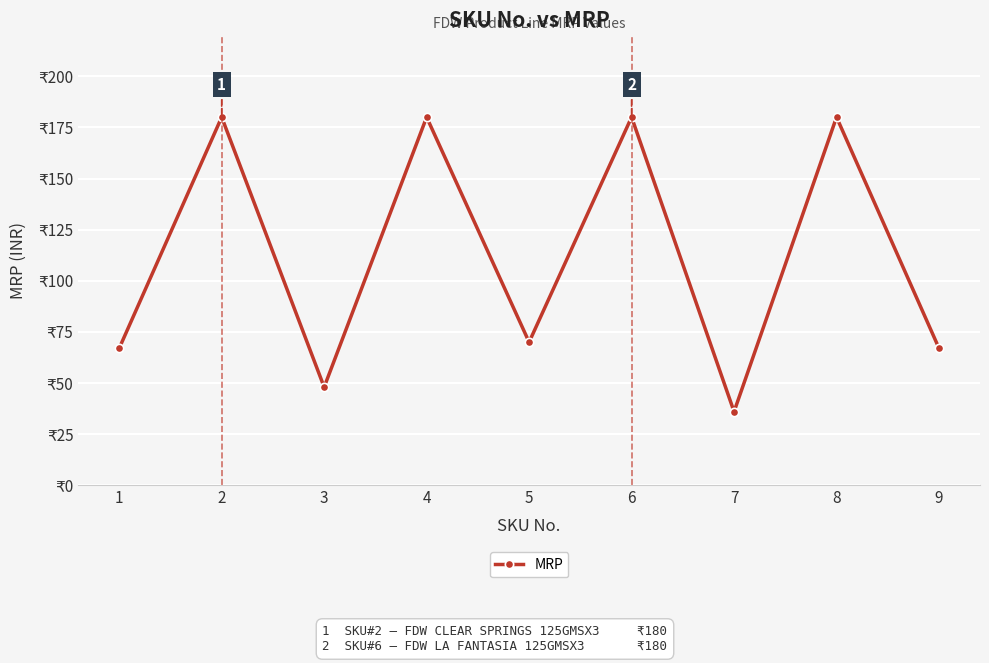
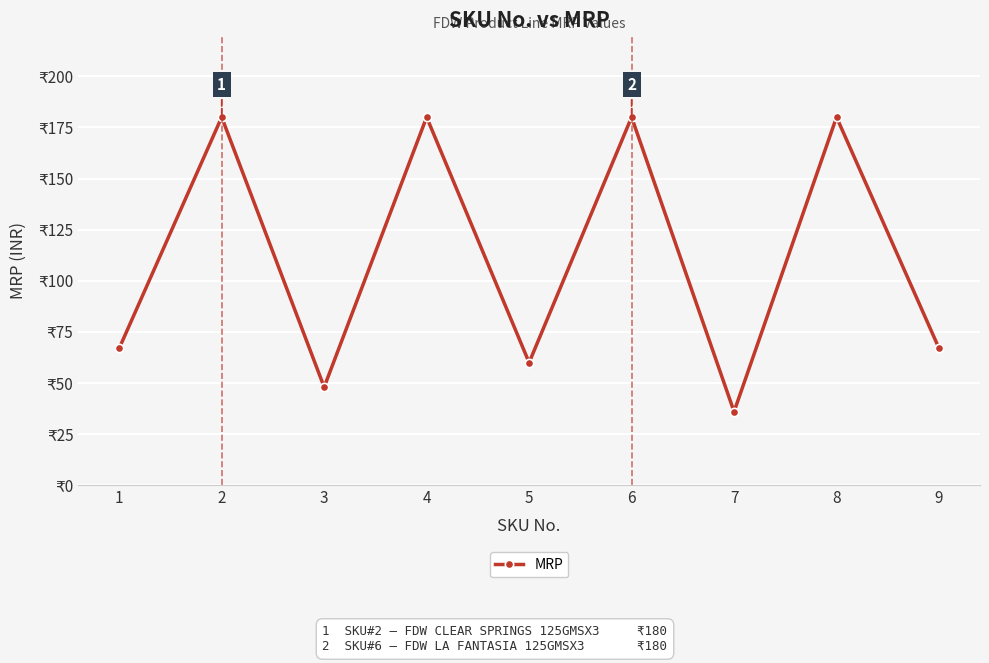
  {
    "1": "₹67",
    "3": "₹48",
    "4": "₹180",
-   "5": "₹70",
+   "5": "₹60",
    "7": "₹36",
    "8": "₹180",
    "9": "₹67"
  }
